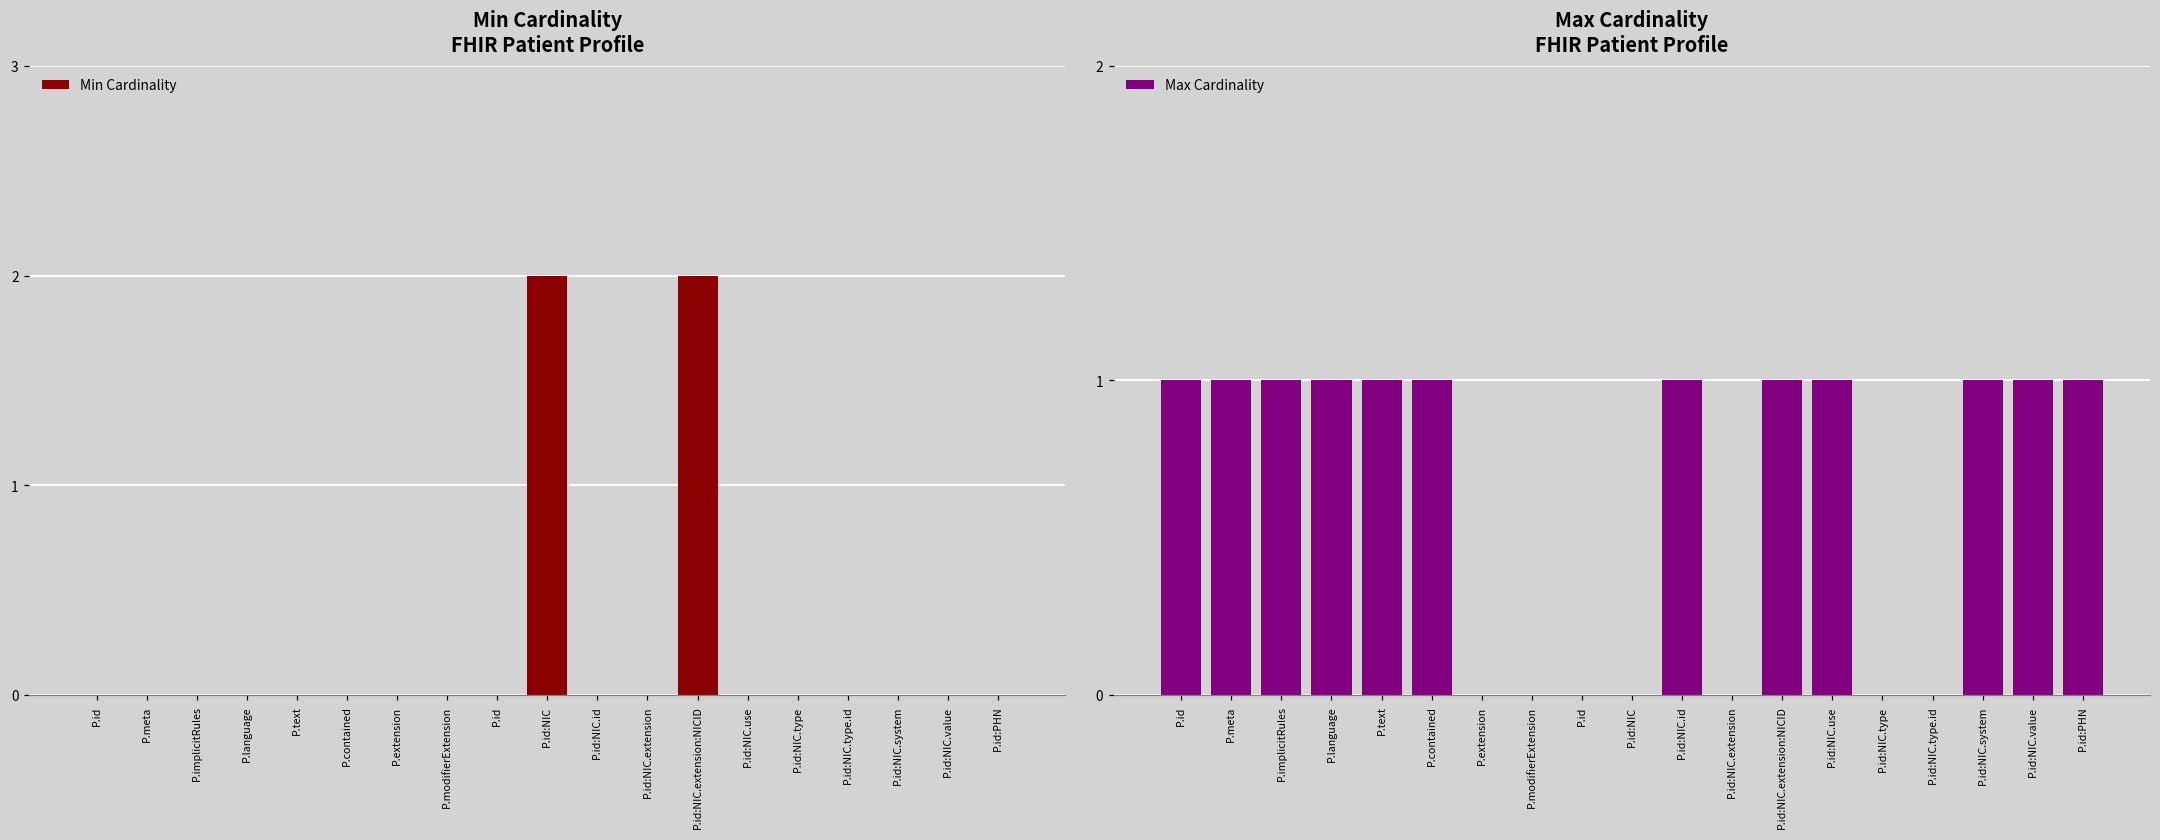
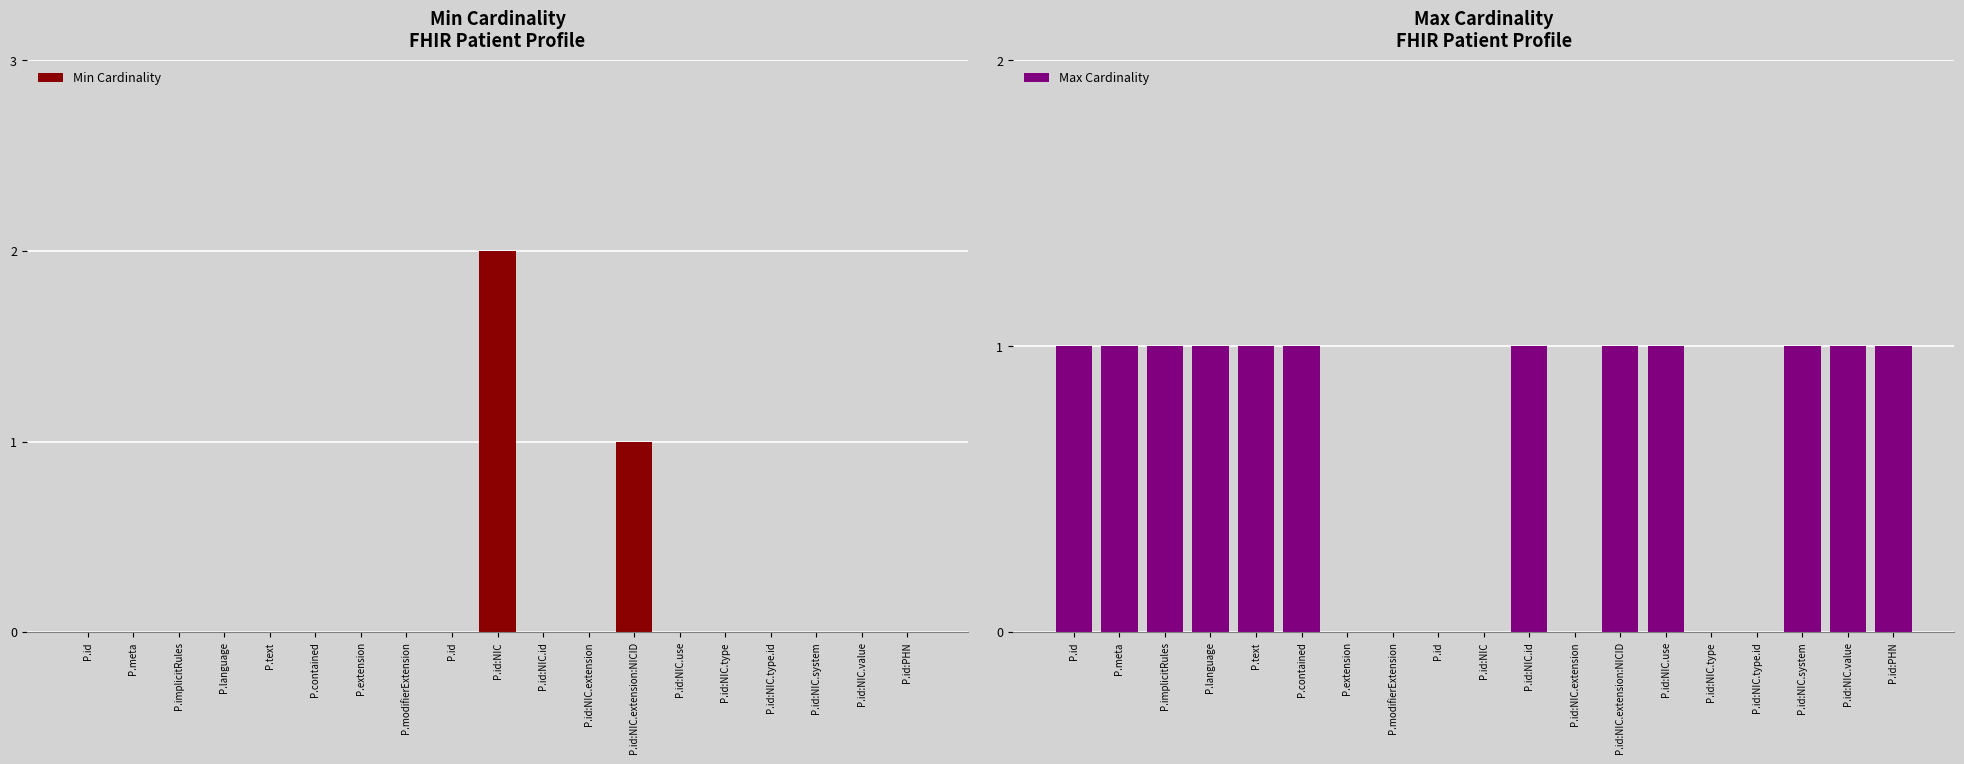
  {
    "Min Cardinality FHIR Patient Profile": {
      "P.meta": 0,
      "P.implicitRules": 0,
      "P.language": 0,
      "P.text": 0,
      "P.contained": 0,
      "P.extension": 0,
      "P.modifierExtension": 0,
      "P.id:NIC": 2,
      "P.id:NIC.id": 0,
      "P.id:NIC.extension": 0,
-     "P.id:NIC.extension:NICID": 2,
+     "P.id:NIC.extension:NICID": 1,
      "P.id:NIC.use": 0,
      "P.id:NIC.type": 0,
      "P.id:NIC.type.id": 0,
      "P.id:NIC.system": 0,
      "P.id:NIC.value": 0,
      "P.id:PHN": 0
    },
    "Max Cardinality FHIR Patient Profile": {
      "P.meta": 1.00,
      "P.implicitRules": 1.00,
      "P.language": 1.00,
      "P.text": 1.00,
      "P.contained": 1.00,
      "P.extension": 0.00,
      "P.modifierExtension": 0.00,
      "P.id:NIC": 0.00,
      "P.id:NIC.id": 1.00,
      "P.id:NIC.extension": 0.00,
      "P.id:NIC.extension:NICID": 1.00,
      "P.id:NIC.use": 1.00,
      "P.id:NIC.type": 0.00,
      "P.id:NIC.type.id": 0.00,
      "P.id:NIC.system": 1.00,
      "P.id:NIC.value": 1.00,
      "P.id:PHN": 1.00
    }
  }
